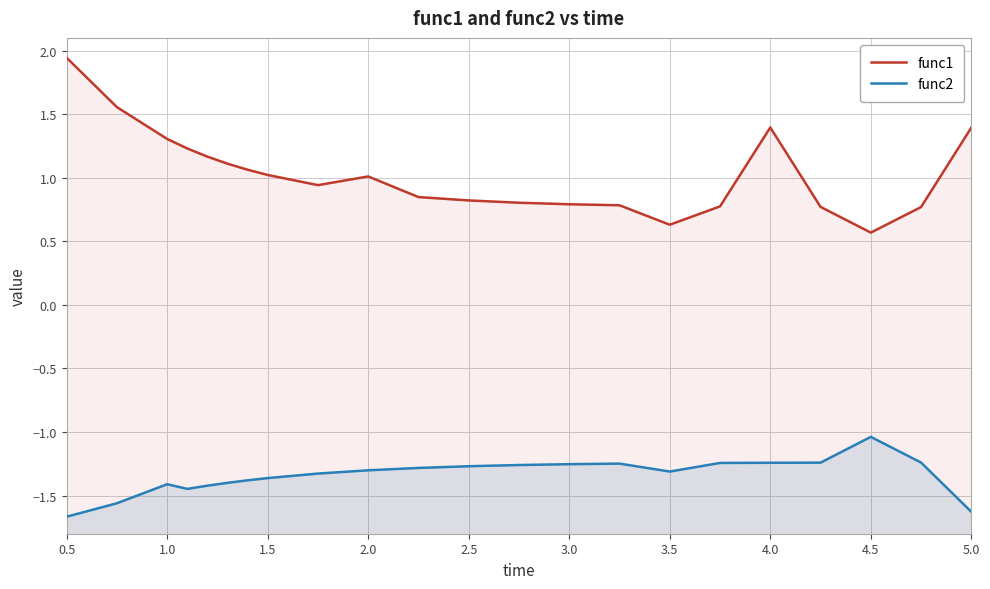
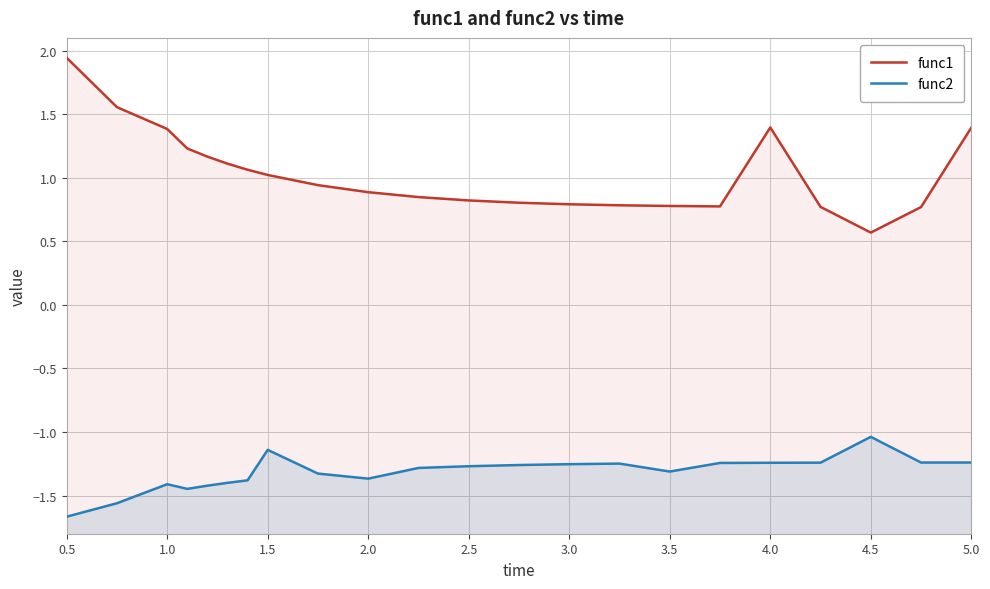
  {
    "func1": {
      "0.5": 1.94,
-     "1.0": 1.31,
+     "1.0": 1.38,
      "1.5": 1.02,
-     "2.0": 1.01,
+     "2.0": 0.89,
      "2.5": 0.82,
      "3.0": 0.79,
-     "3.5": 0.63,
+     "3.5": 0.78,
      "4.0": 1.40,
      "4.5": 0.57,
      "5.0": 1.39
    },
    "func2": {
      "0.5": -1.67,
      "1.0": -1.41,
-     "1.5": -1.36,
-     "2.0": -1.30,
+     "1.5": -1.14,
+     "2.0": -1.37,
      "2.5": -1.27,
      "3.0": -1.25,
      "3.5": -1.31,
      "4.0": -1.24,
      "4.5": -1.04,
-     "5.0": -1.63
+     "5.0": -1.24
    }
  }
